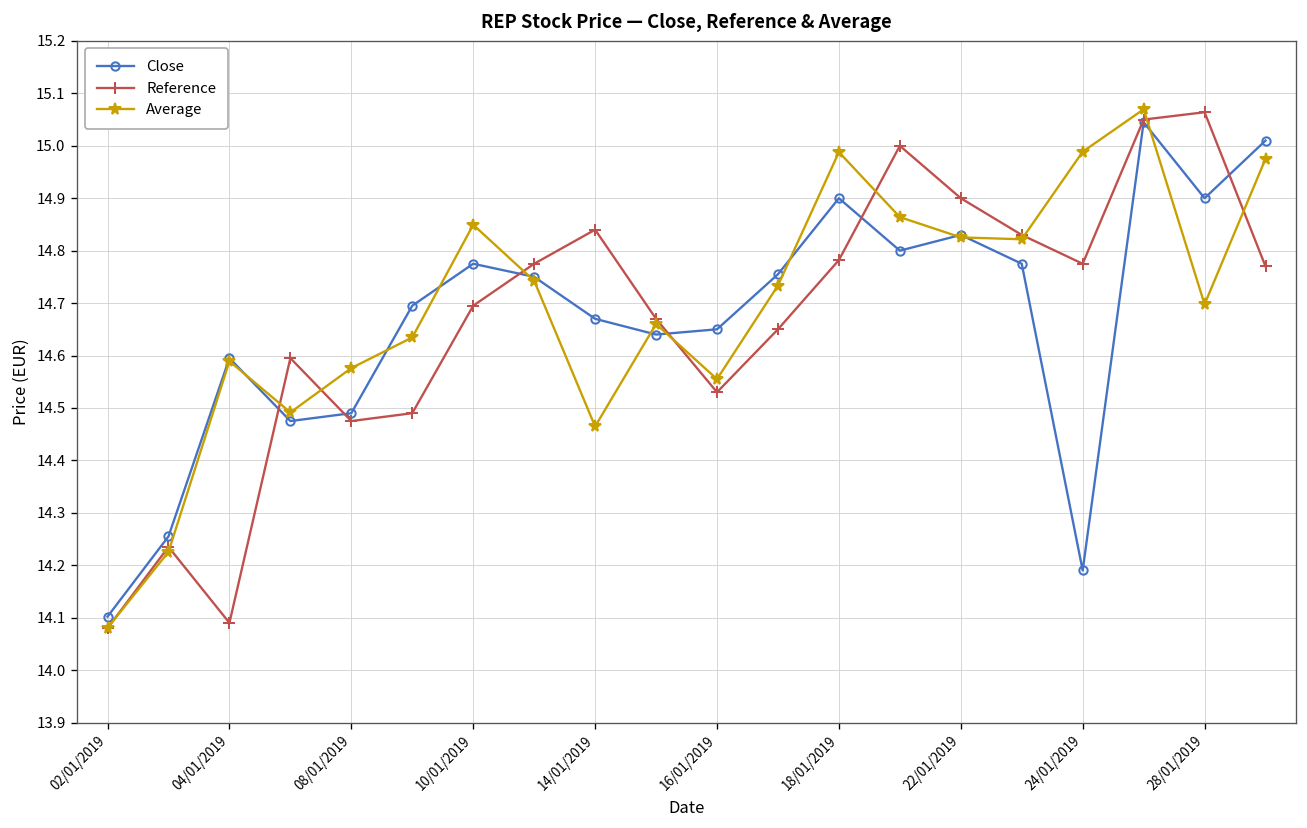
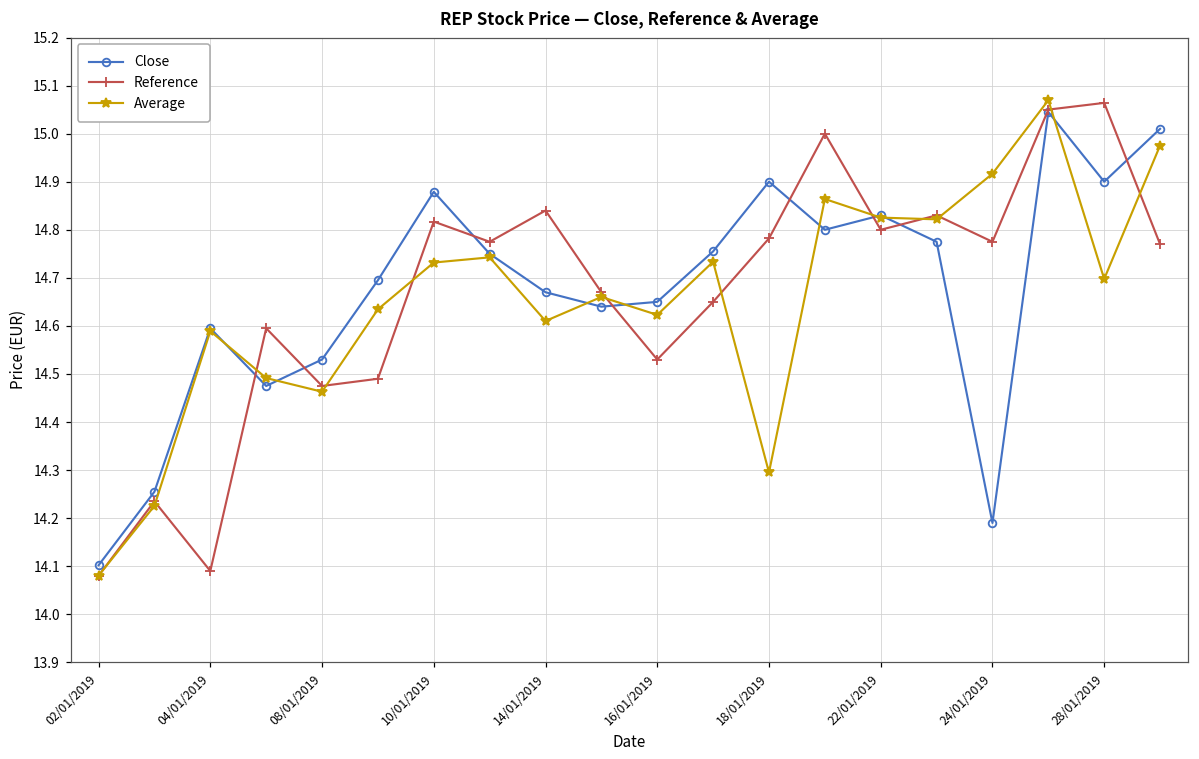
  {
    "Close": {
      "02/01/2019": 14.10,
      "04/01/2019": 14.60,
-     "08/01/2019": 14.49,
-     "10/01/2019": 14.78,
+     "08/01/2019": 14.53,
+     "10/01/2019": 14.88,
      "14/01/2019": 14.67,
      "16/01/2019": 14.65,
      "18/01/2019": 14.90,
      "24/01/2019": 14.19,
      "28/01/2019": 14.90
    },
    "Reference": {
      "04/01/2019": 14.09,
      "08/01/2019": 14.48,
-     "10/01/2019": 14.70,
+     "10/01/2019": 14.82,
      "14/01/2019": 14.84,
      "16/01/2019": 14.53,
      "18/01/2019": 14.78,
-     "22/01/2019": 14.9,
+     "22/01/2019": 14.8,
      "24/01/2019": 14.78,
      "28/01/2019": 15.06
    },
    "Average": {
      "04/01/2019": 14.59,
-     "08/01/2019": 14.58,
-     "10/01/2019": 14.85,
-     "14/01/2019": 14.46,
-     "16/01/2019": 14.56,
-     "18/01/2019": 14.99,
-     "24/01/2019": 14.99,
+     "08/01/2019": 14.46,
+     "10/01/2019": 14.73,
+     "14/01/2019": 14.61,
+     "16/01/2019": 14.62,
+     "18/01/2019": 14.30,
+     "24/01/2019": 14.92,
      "28/01/2019": 14.70
    }
  }
